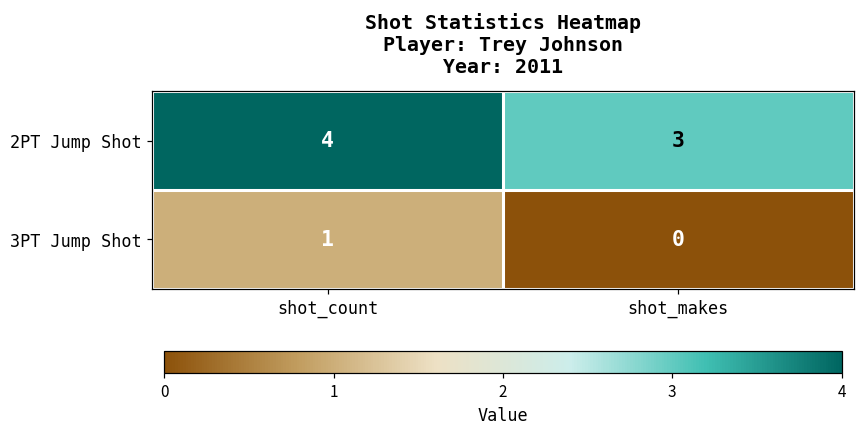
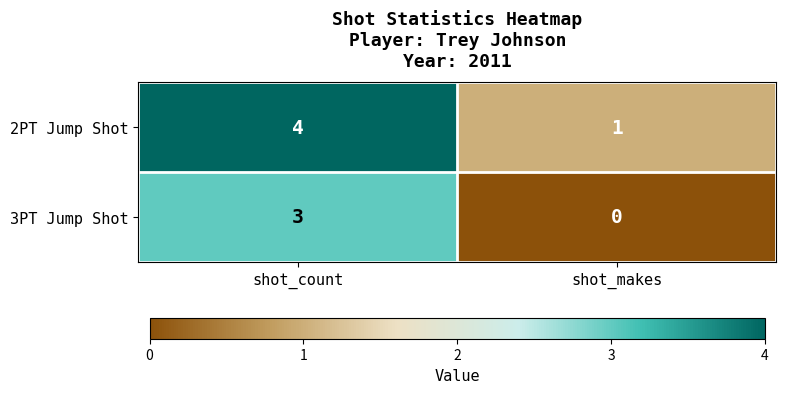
  {
    "2PT Jump Shot": {
      "shot_count": 4,
-     "shot_makes": 3
+     "shot_makes": 1
    },
    "3PT Jump Shot": {
-     "shot_count": 1,
+     "shot_count": 3,
      "shot_makes": 0
    }
  }
